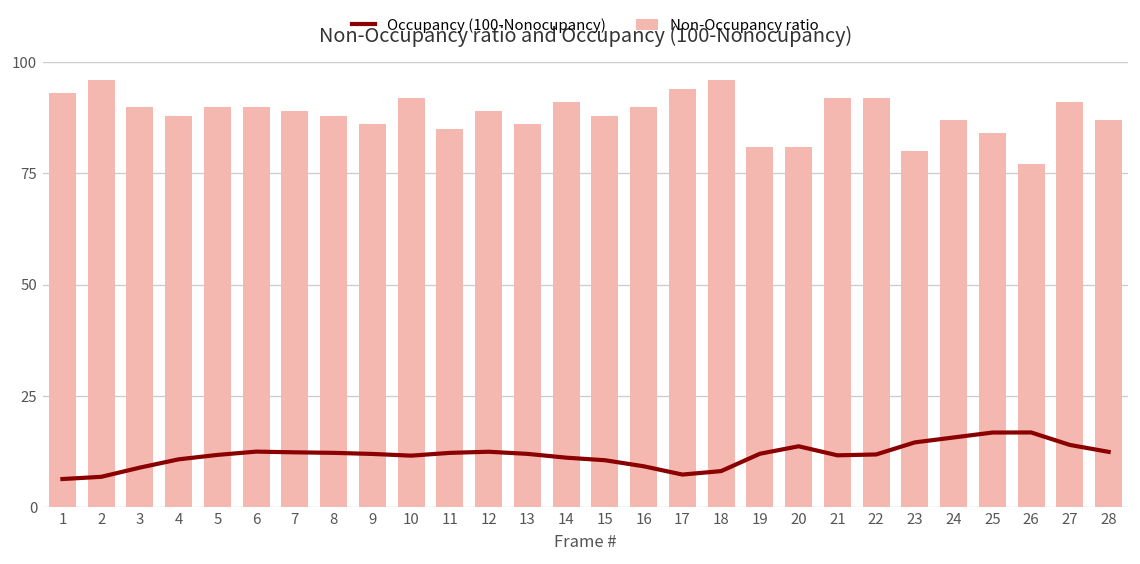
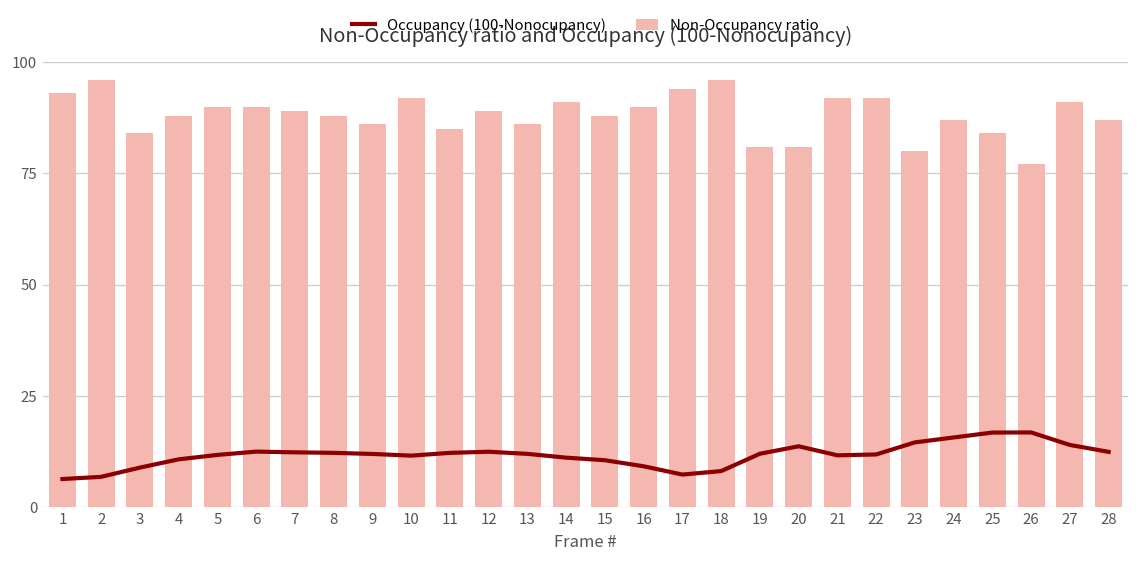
  {
    "Occupancy (100-Nonocupancy)": {
      "1": 6,
      "2": 7,
      "3": 9,
      "4": 11,
      "5": 12,
      "6": 12,
      "7": 12,
      "8": 12,
      "9": 12,
      "10": 12,
      "11": 12,
      "12": 12,
      "13": 12,
      "14": 11,
      "15": 11,
      "16": 9,
      "17": 7,
      "18": 8,
      "19": 12,
      "20": 14,
      "21": 12,
      "22": 12,
      "23": 15,
      "24": 16,
      "25": 17,
      "26": 17,
      "27": 14,
      "28": 12
    },
    "Non-Occupancy ratio": {
      "1": 93,
      "2": 96,
-     "3": 90,
+     "3": 84,
      "4": 88,
      "5": 90,
      "6": 90,
      "7": 89,
      "8": 88,
      "9": 86,
      "10": 92,
      "11": 85,
      "12": 89,
      "13": 86,
      "14": 91,
      "15": 88,
      "16": 90,
      "17": 94,
      "18": 96,
      "19": 81,
      "20": 81,
      "21": 92,
      "22": 92,
      "23": 80,
      "24": 87,
      "25": 84,
      "26": 77,
      "27": 91,
      "28": 87
    }
  }
